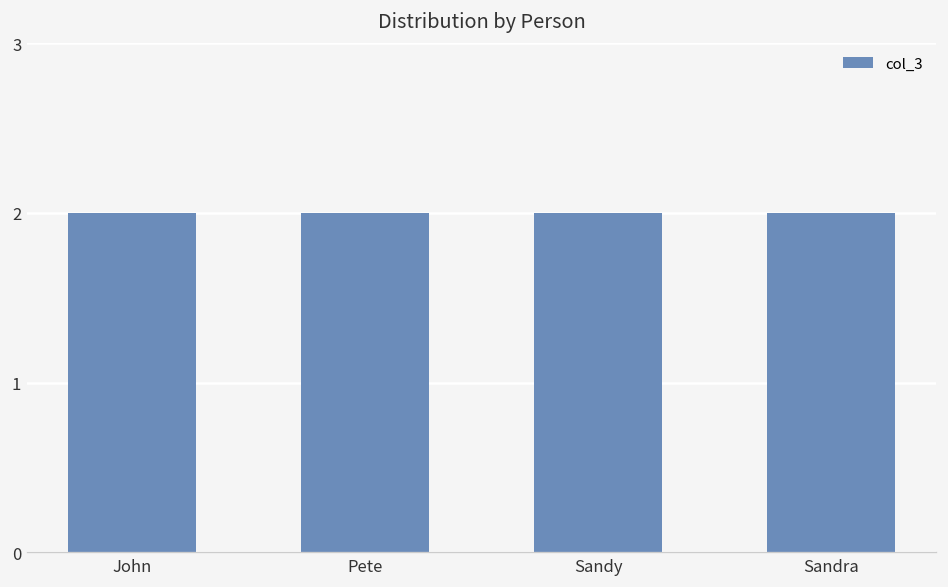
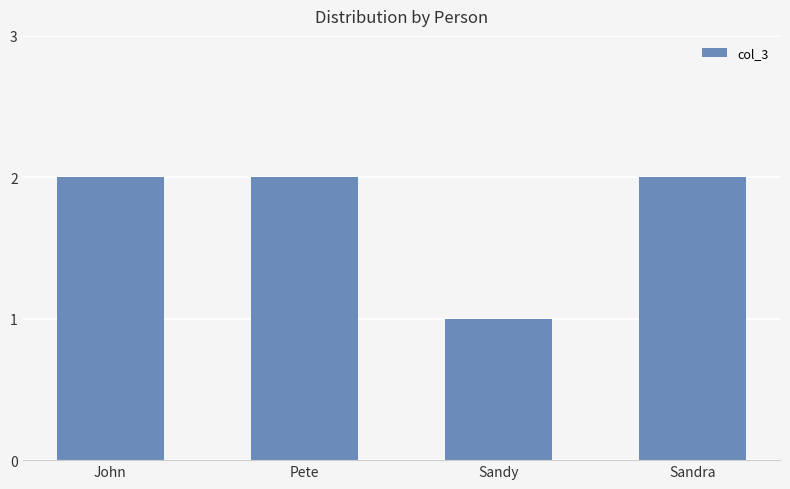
  {
    "John": 2,
    "Pete": 2,
-   "Sandy": 2,
+   "Sandy": 1,
    "Sandra": 2
  }
